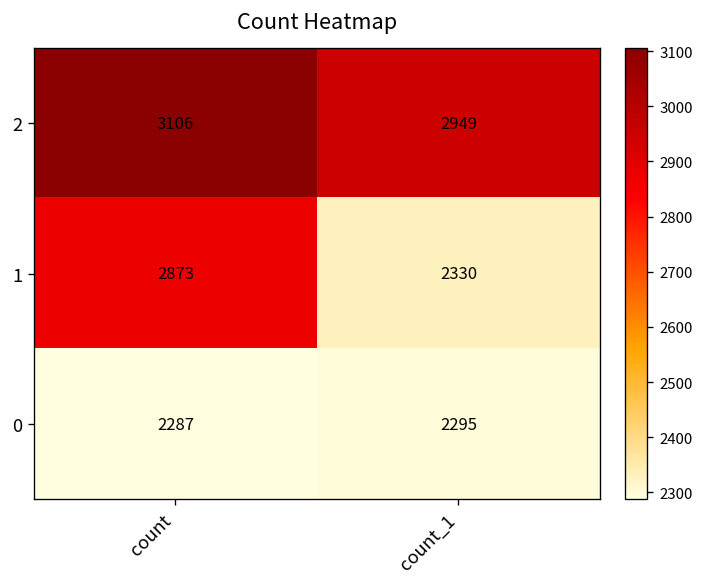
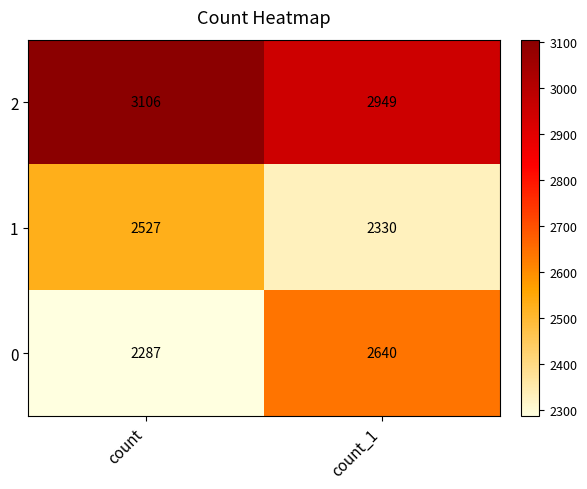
  {
    "2": {
      "count": 3106,
      "count_1": 2949
    },
    "1": {
-     "count": 2873,
+     "count": 2527,
      "count_1": 2330
    },
    "0": {
      "count": 2287,
-     "count_1": 2295
+     "count_1": 2640
    }
  }
